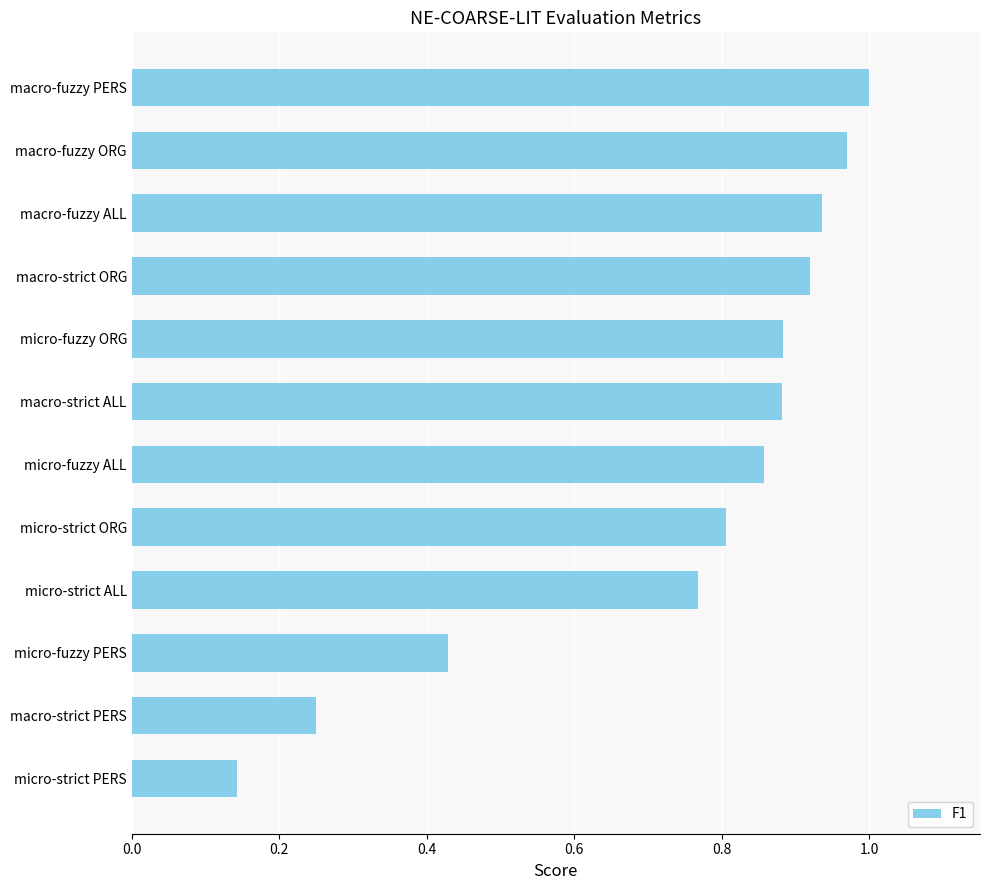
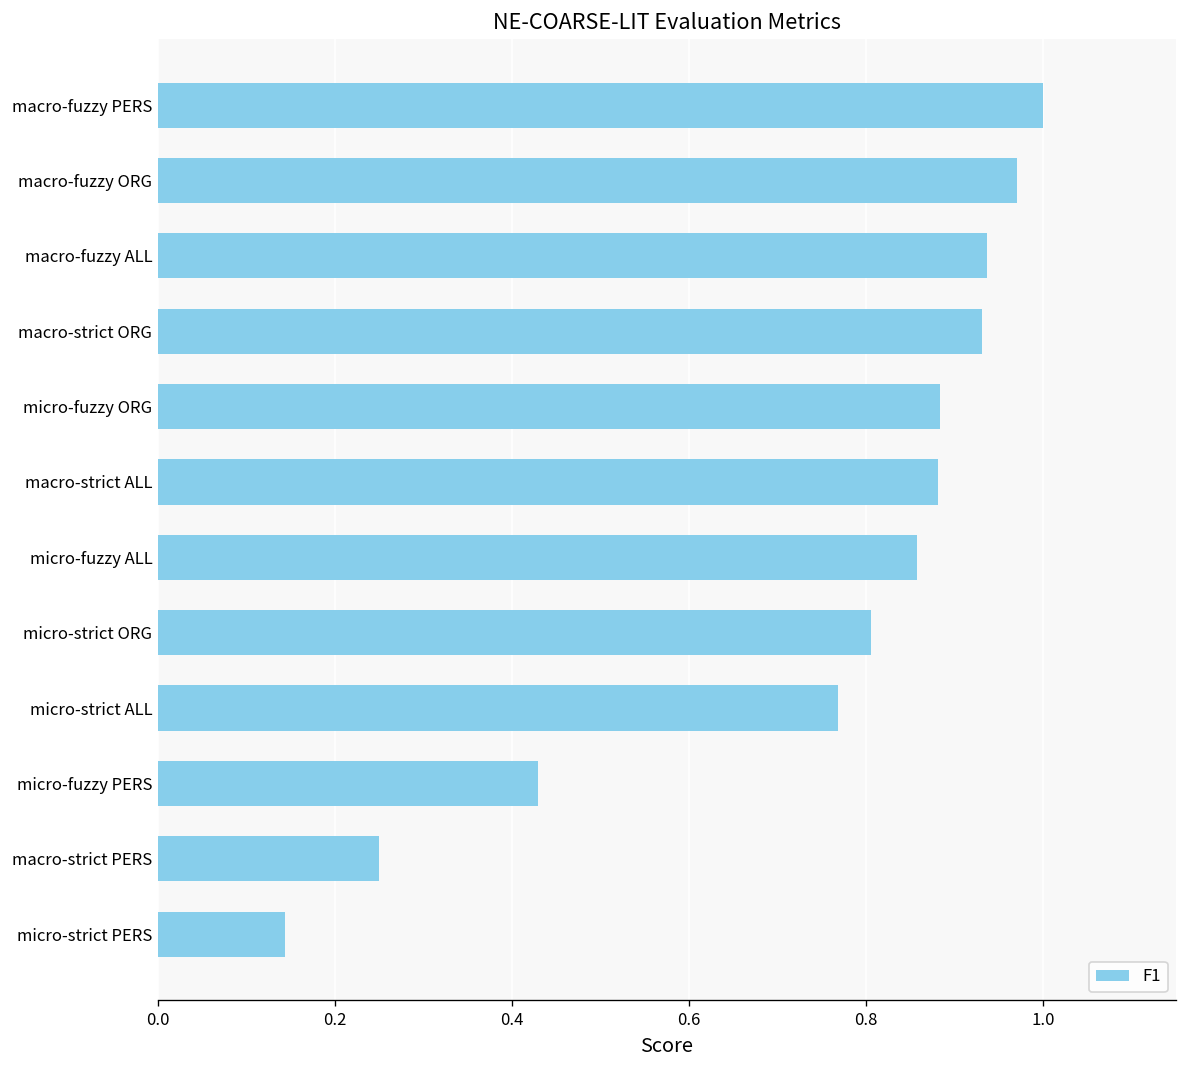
  {
    "macro-fuzzy PERS": 1.00,
    "macro-fuzzy ORG": 0.97,
    "macro-fuzzy ALL": 0.94,
-   "macro-strict ORG": 0.92,
+   "macro-strict ORG": 0.93,
    "micro-fuzzy ORG": 0.88,
    "macro-strict ALL": 0.88,
    "micro-fuzzy ALL": 0.86,
    "micro-strict ORG": 0.81,
    "micro-strict ALL": 0.77,
    "micro-fuzzy PERS": 0.43,
    "macro-strict PERS": 0.25,
    "micro-strict PERS": 0.14
  }
